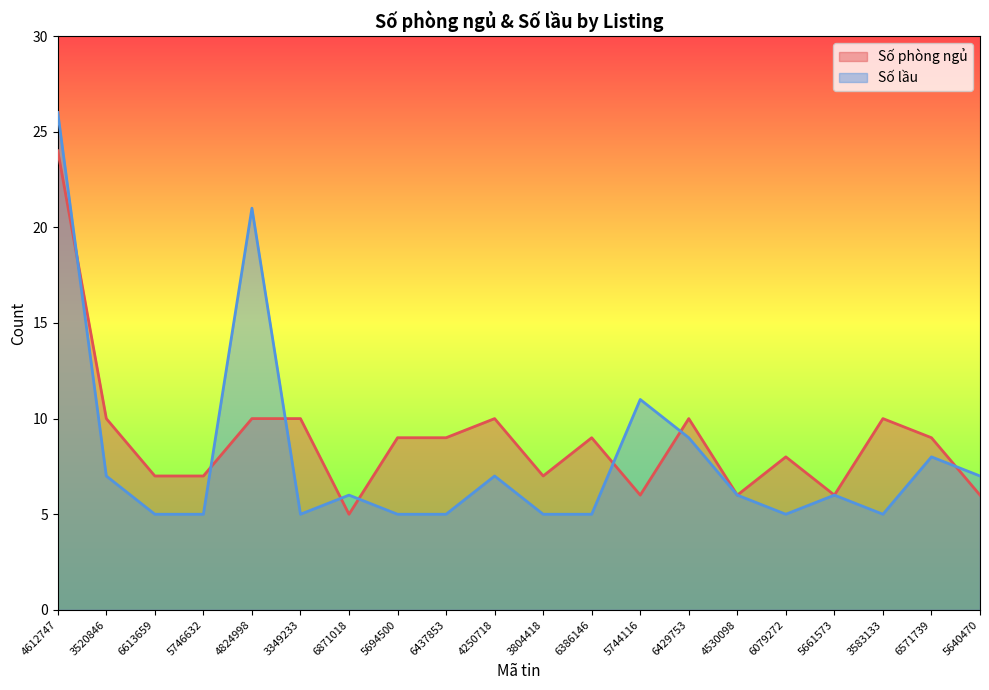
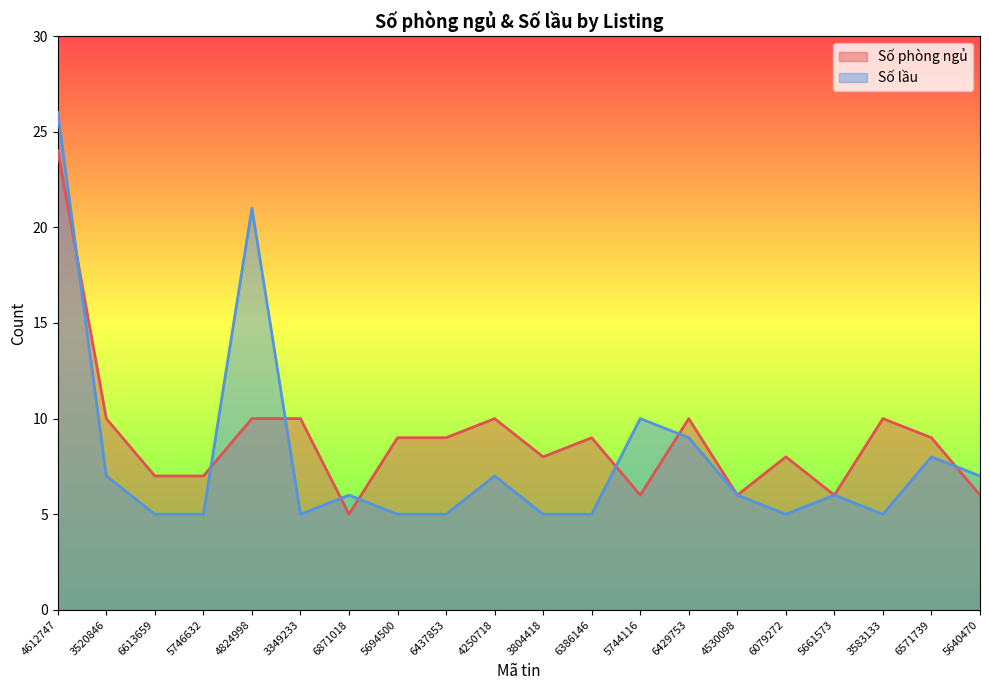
  {
    "Số phòng ngủ": {
      "4612747": 24,
      "3520846": 10,
      "6613659": 7,
      "5746632": 7,
      "4824998": 10,
      "3349233": 10,
      "6871018": 5,
      "5694500": 9,
      "6437853": 9,
      "4250718": 10,
-     "3804418": 7,
+     "3804418": 8,
      "6386146": 9,
      "5744116": 6,
      "6429753": 10,
      "6079272": 8,
      "3583133": 10,
      "6571739": 9,
      "5640470": 6
    },
    "Số lầu": {
      "4612747": 26,
      "3520846": 7,
      "6613659": 5,
      "5746632": 5,
      "4824998": 21,
      "3349233": 5,
      "6871018": 6,
      "5694500": 5,
      "6437853": 5,
      "4250718": 7,
      "3804418": 5,
      "6386146": 5,
-     "5744116": 11,
+     "5744116": 10,
      "6429753": 9,
      "6079272": 5,
      "3583133": 5,
      "6571739": 8,
      "5640470": 7
    }
  }
